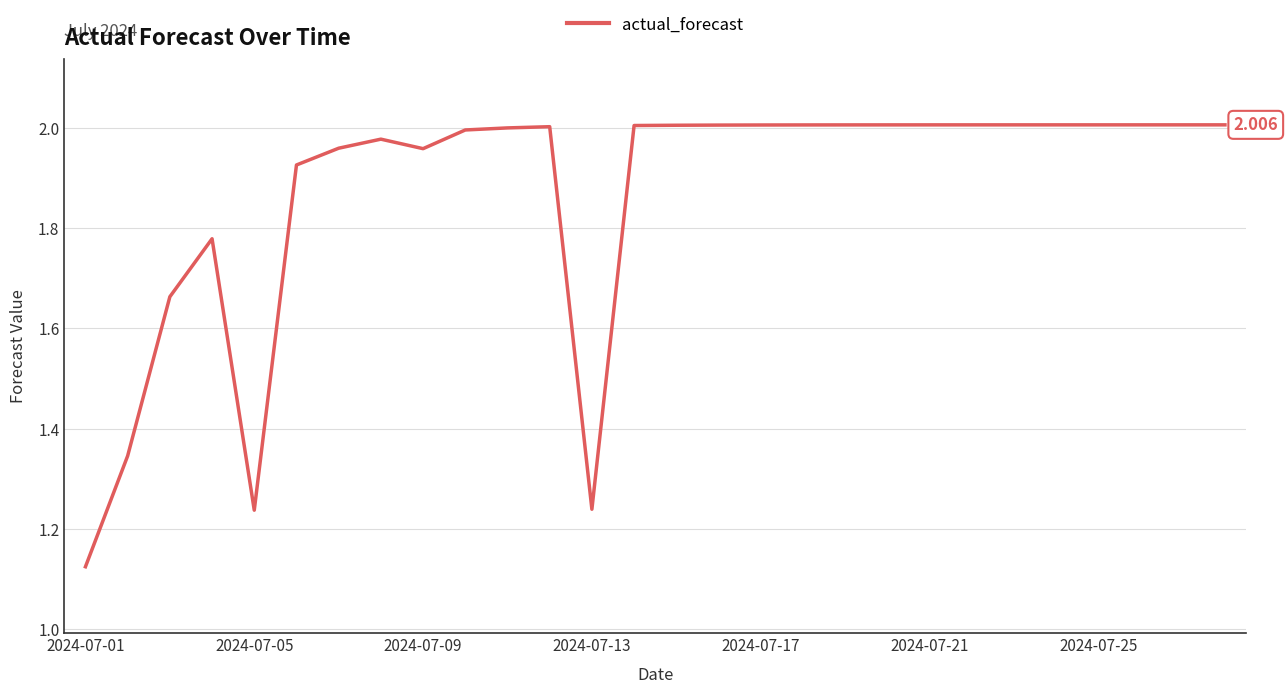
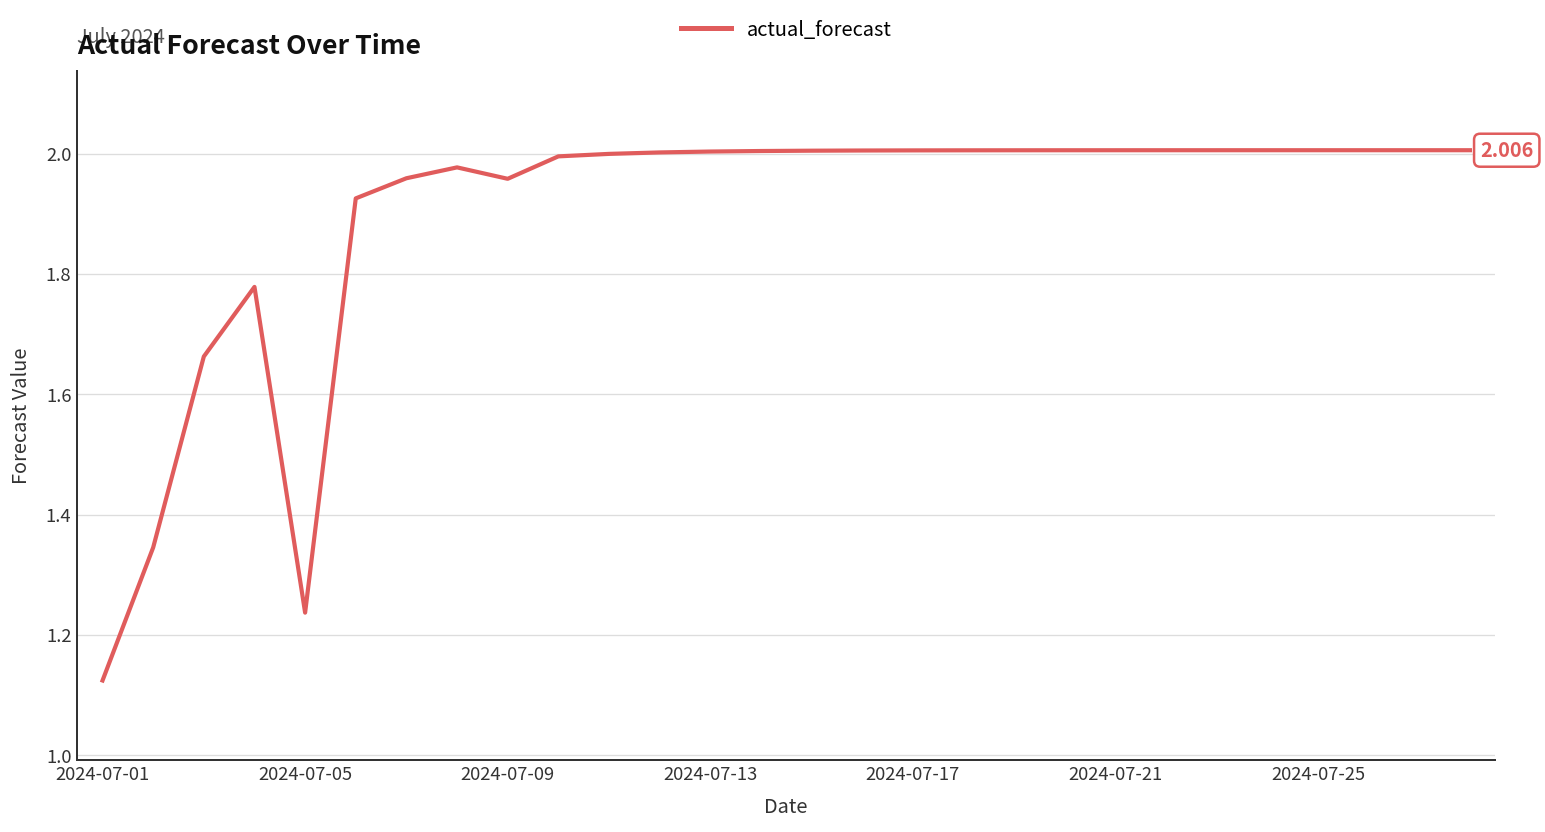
  {
    "2024-07-01": 1.12,
    "2024-07-05": 1.24,
    "2024-07-09": 1.96,
-   "2024-07-13": 1.24,
+   "2024-07-13": 2.00,
    "2024-07-17": 2.01,
    "2024-07-21": 2.01,
    "2024-07-25": 2.01
  }
